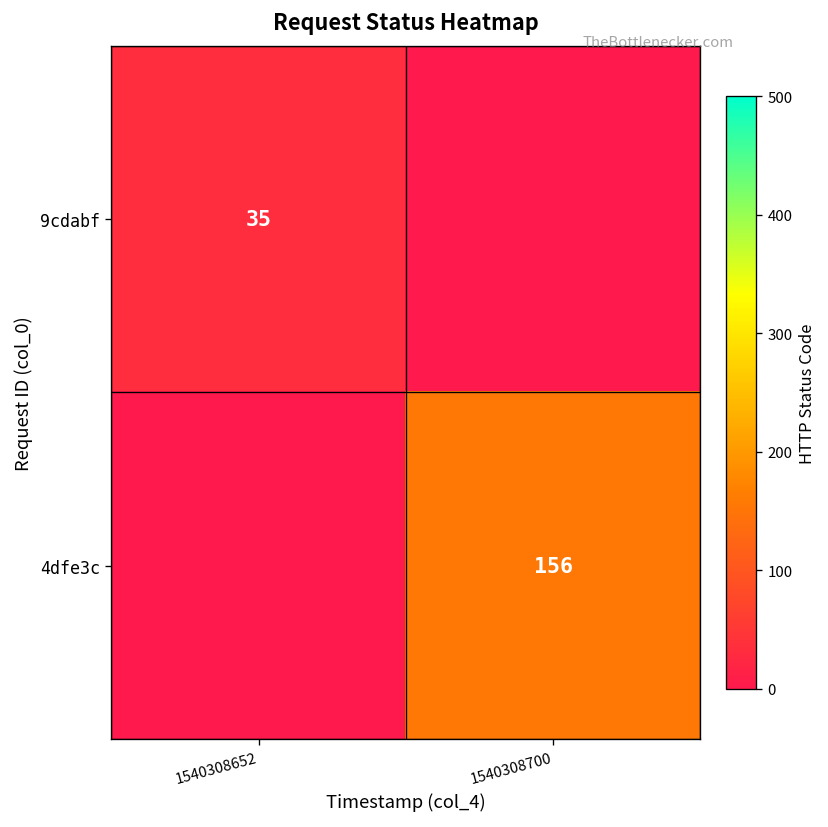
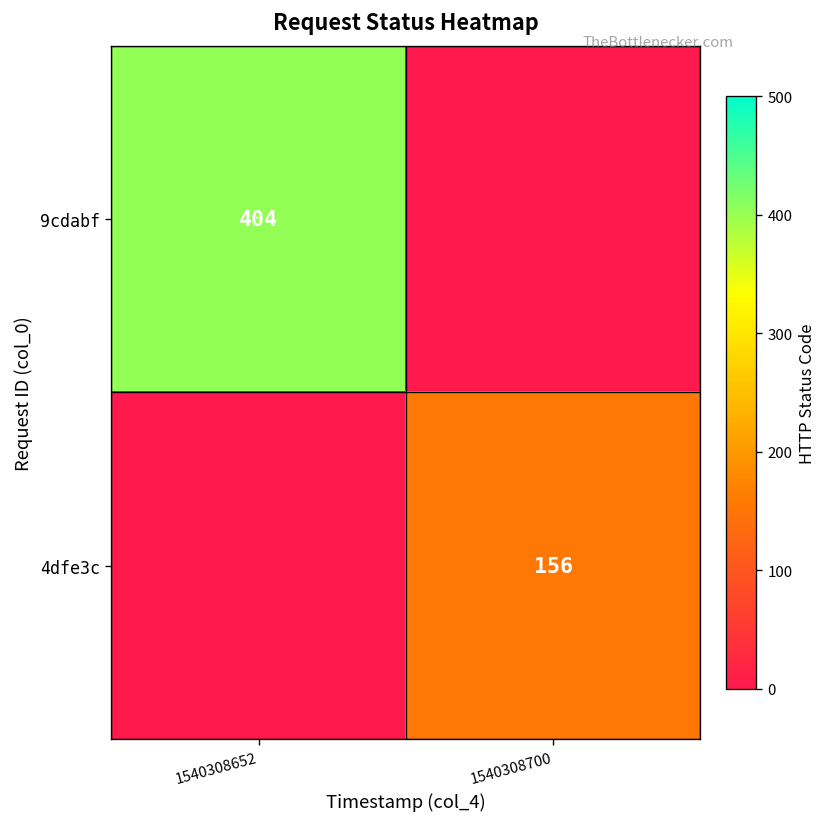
  {
    "9cdabf": {
-     "1540308652": 35
+     "1540308652": 404
    },
    "4dfe3c": {
      "1540308700": 156
    }
  }
